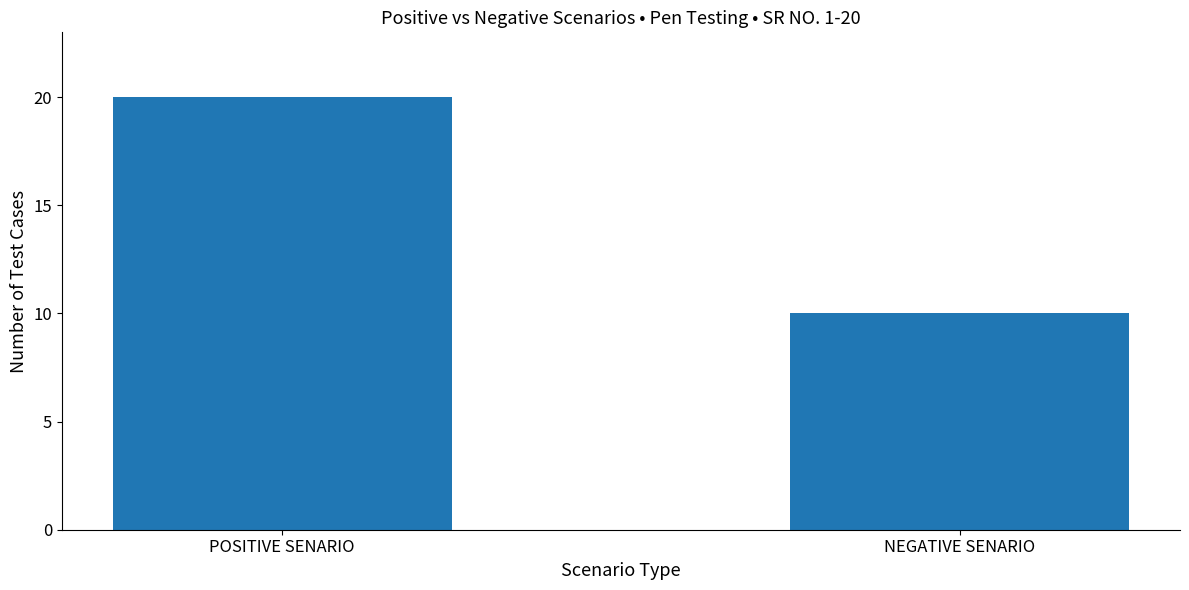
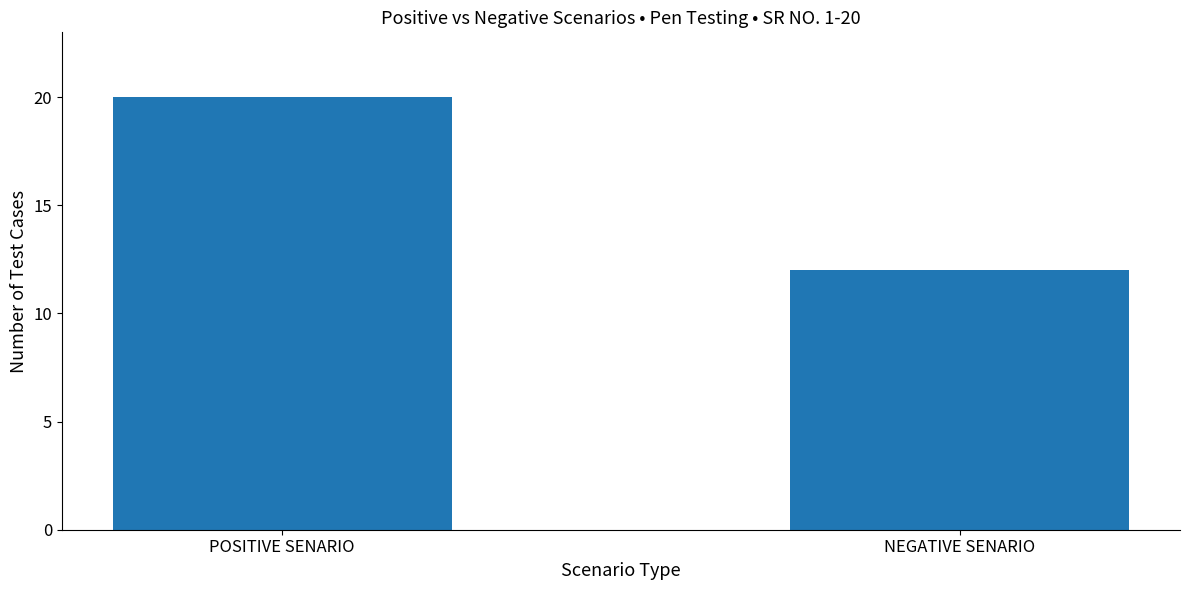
  {
    "POSITIVE SENARIO": 20,
-   "NEGATIVE SENARIO": 10
+   "NEGATIVE SENARIO": 12
  }
